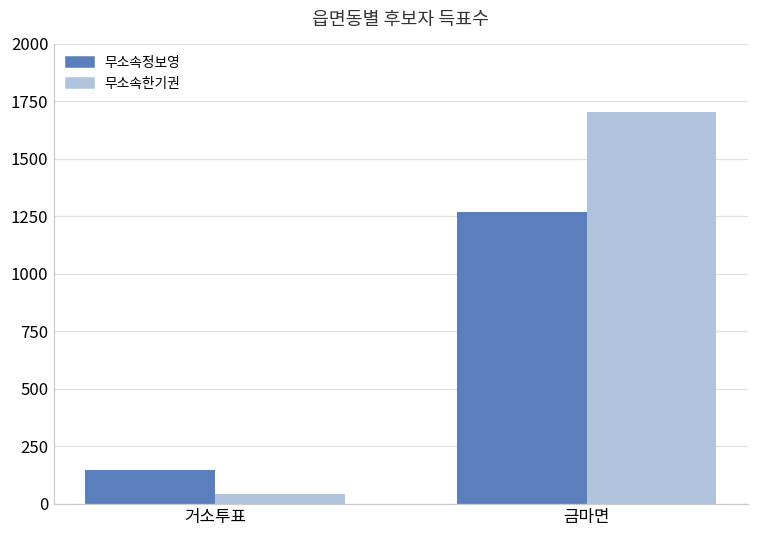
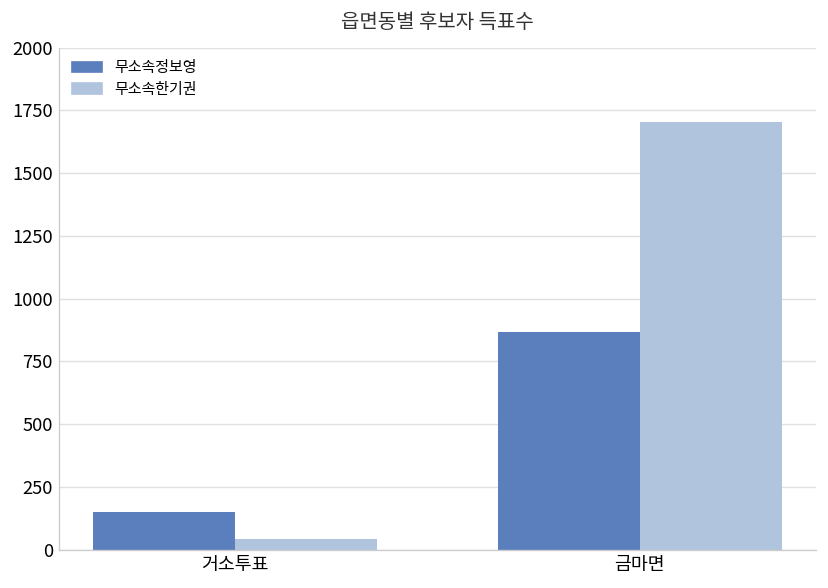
  {
    "무소속정보영": {
      "거소투표": 150,
-     "금마면": 1270
+     "금마면": 870
    },
    "무소속한기권": {
      "거소투표": 40,
      "금마면": 1710
    }
  }
